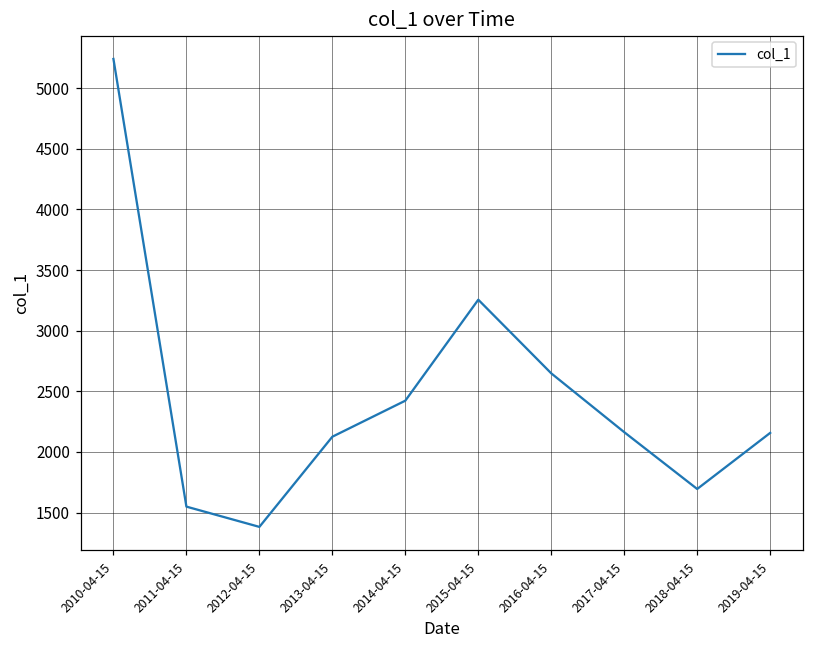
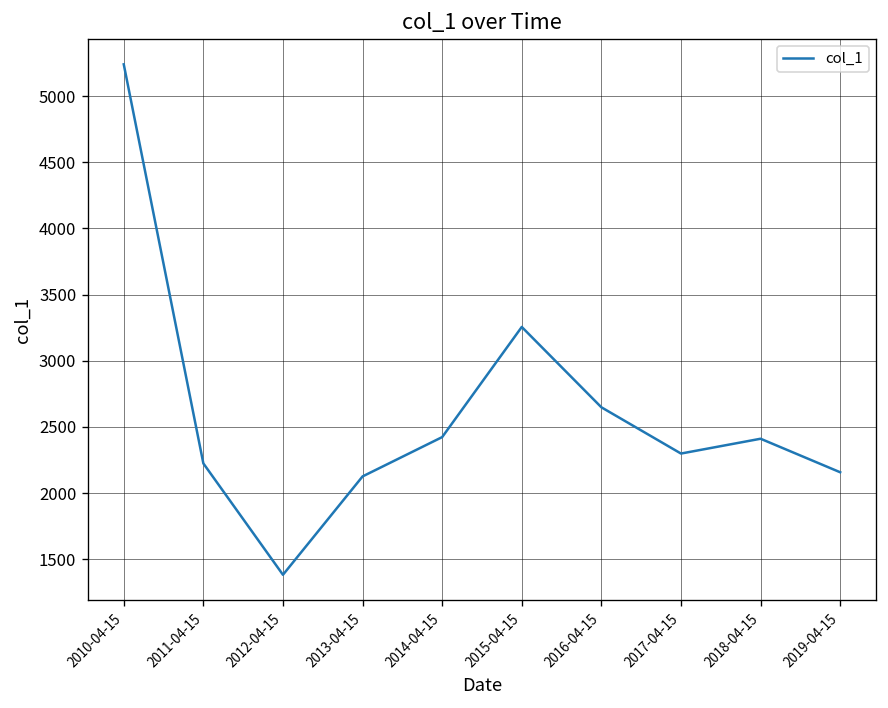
  {
    "2010-04-15": 5240,
-   "2011-04-15": 1550,
+   "2011-04-15": 2220,
    "2012-04-15": 1380,
    "2013-04-15": 2130,
    "2014-04-15": 2420,
    "2015-04-15": 3260,
    "2016-04-15": 2650,
-   "2017-04-15": 2160,
-   "2018-04-15": 1690,
+   "2017-04-15": 2300,
+   "2018-04-15": 2410,
    "2019-04-15": 2160
  }
